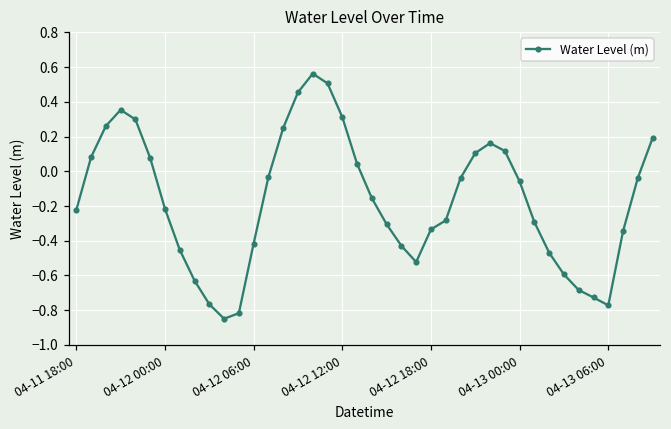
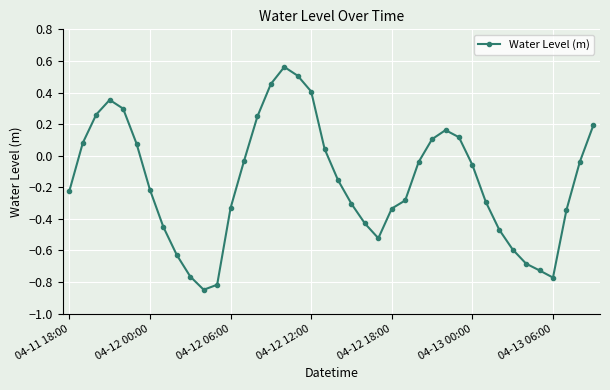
  {
    "04-11 18:00": -0.22,
    "04-12 00:00": -0.22,
-   "04-12 06:00": -0.42,
-   "04-12 12:00": 0.31,
+   "04-12 06:00": -0.33,
+   "04-12 12:00": 0.41,
    "04-12 18:00": -0.33,
    "04-13 00:00": -0.06,
    "04-13 06:00": -0.77
  }
